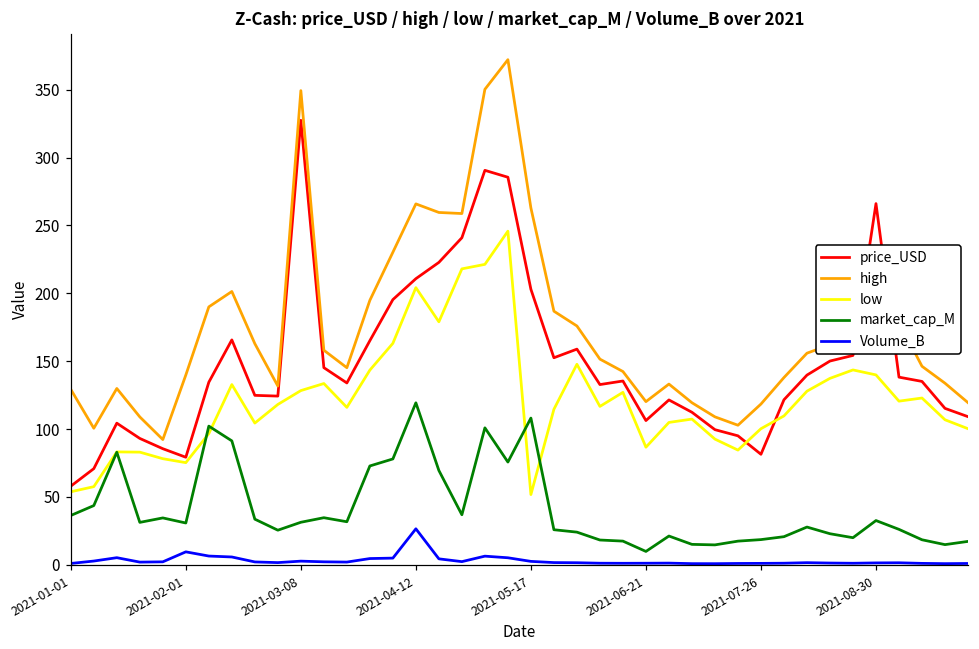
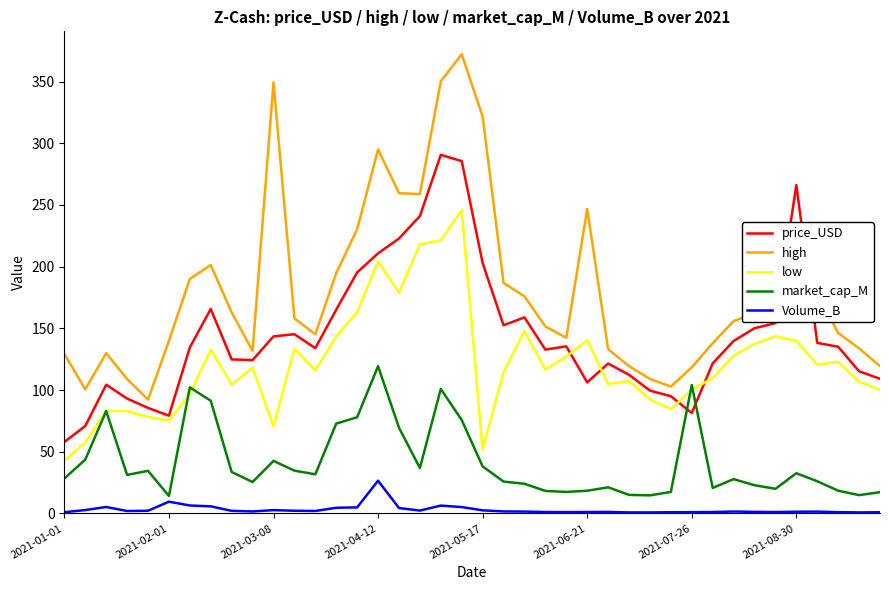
  {
    "price_USD": {
      "2021-01-01": 58,
      "2021-02-01": 79,
-     "2021-03-08": 327,
+     "2021-03-08": 143,
      "2021-04-12": 211,
      "2021-05-17": 203,
      "2021-06-21": 106,
      "2021-07-26": 81,
      "2021-08-30": 266
    },
    "high": {
      "2021-01-01": 129,
      "2021-02-01": 140,
      "2021-03-08": 349,
-     "2021-04-12": 266,
-     "2021-05-17": 263,
-     "2021-06-21": 120,
+     "2021-04-12": 295,
+     "2021-05-17": 322,
+     "2021-06-21": 247,
      "2021-07-26": 118
    },
    "low": {
-     "2021-01-01": 54,
+     "2021-01-01": 43,
      "2021-02-01": 75,
-     "2021-03-08": 128,
+     "2021-03-08": 71,
      "2021-04-12": 204,
      "2021-05-17": 52,
-     "2021-06-21": 87,
+     "2021-06-21": 140,
      "2021-07-26": 100,
      "2021-08-30": 140
    },
    "market_cap_M": {
-     "2021-01-01": 36,
-     "2021-02-01": 31,
-     "2021-03-08": 31,
+     "2021-01-01": 28,
+     "2021-02-01": 14,
+     "2021-03-08": 43,
      "2021-04-12": 119,
-     "2021-05-17": 108,
-     "2021-06-21": 10,
-     "2021-07-26": 19,
+     "2021-05-17": 38,
+     "2021-06-21": 18,
+     "2021-07-26": 104,
      "2021-08-30": 33
    },
    "Volume_B": {
      "2021-01-01": 1,
      "2021-02-01": 10,
      "2021-03-08": 3,
      "2021-04-12": 27,
      "2021-05-17": 3,
      "2021-06-21": 1,
      "2021-07-26": 1,
      "2021-08-30": 1
    }
  }
